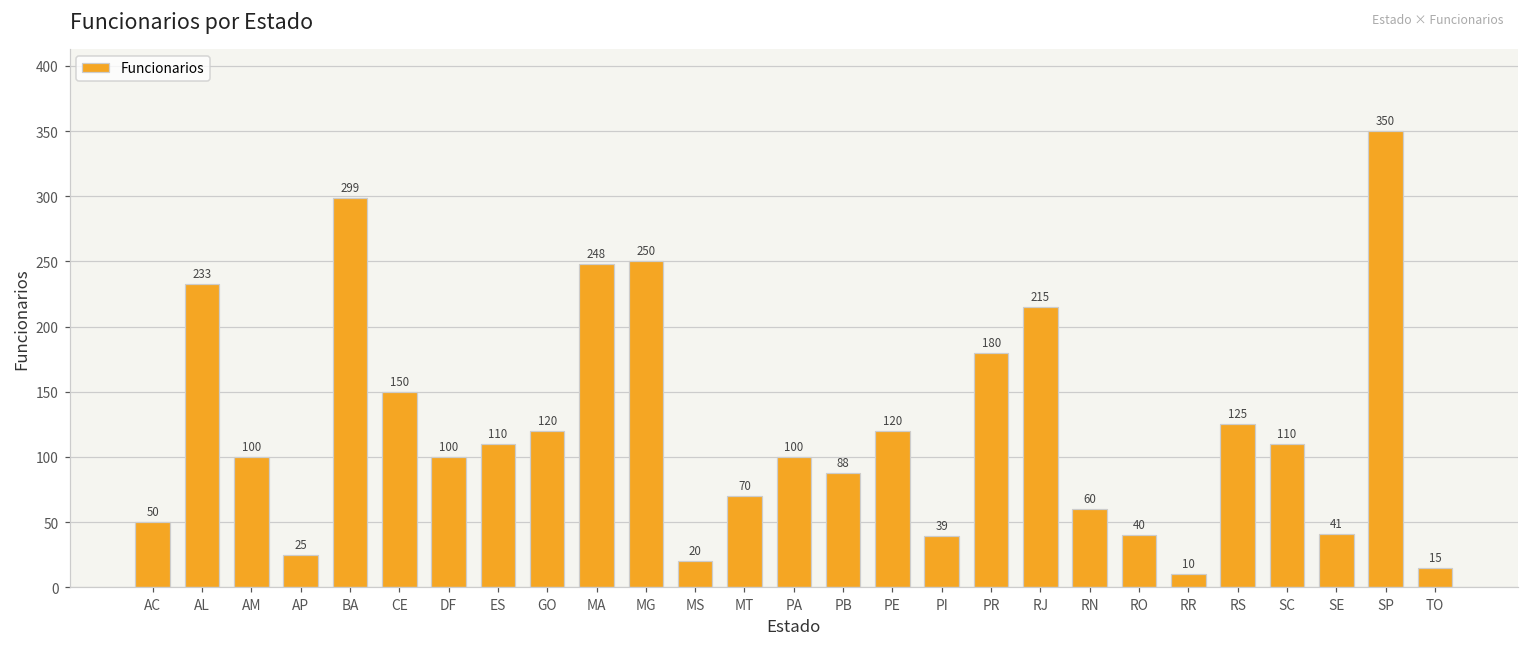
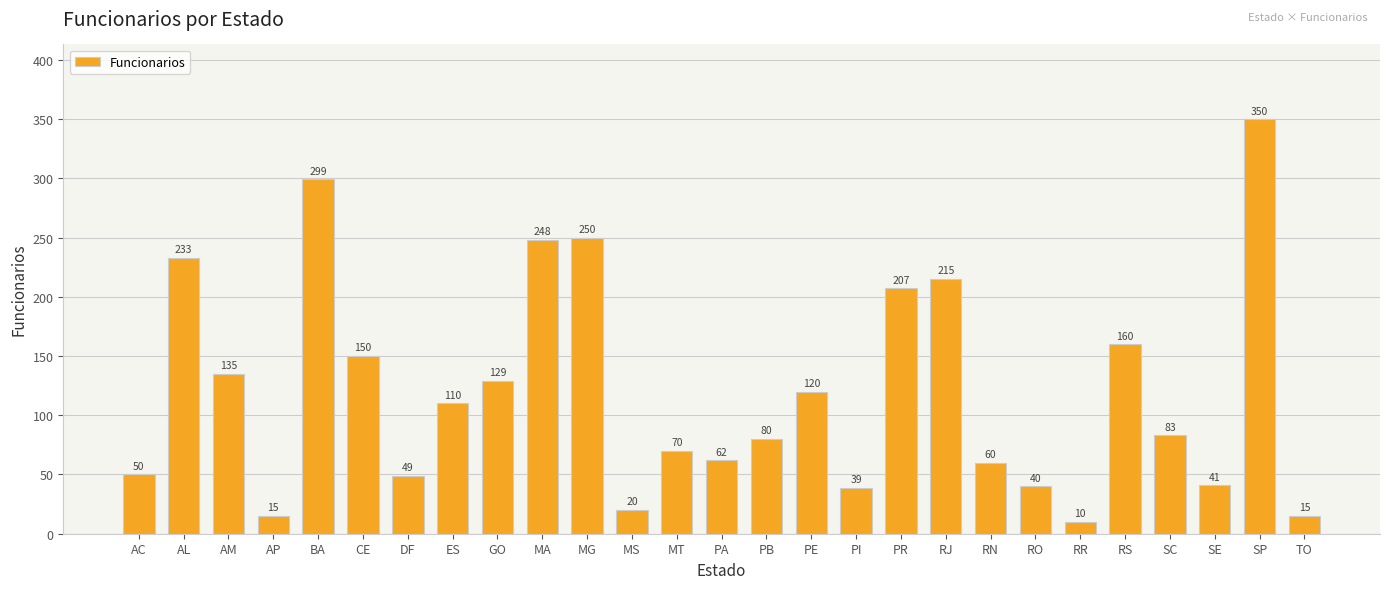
  {
    "AC": 50,
    "AL": 233,
-   "AM": 100,
-   "AP": 25,
+   "AM": 135,
+   "AP": 15,
    "BA": 299,
    "CE": 150,
-   "DF": 100,
+   "DF": 49,
    "ES": 110,
-   "GO": 120,
+   "GO": 129,
    "MA": 248,
    "MG": 250,
    "MS": 20,
    "MT": 70,
-   "PA": 100,
-   "PB": 88,
+   "PA": 62,
+   "PB": 80,
    "PE": 120,
    "PI": 39,
-   "PR": 180,
+   "PR": 207,
    "RJ": 215,
    "RN": 60,
    "RO": 40,
    "RR": 10,
-   "RS": 125,
-   "SC": 110,
+   "RS": 160,
+   "SC": 83,
    "SE": 41,
    "SP": 350,
    "TO": 15
  }
